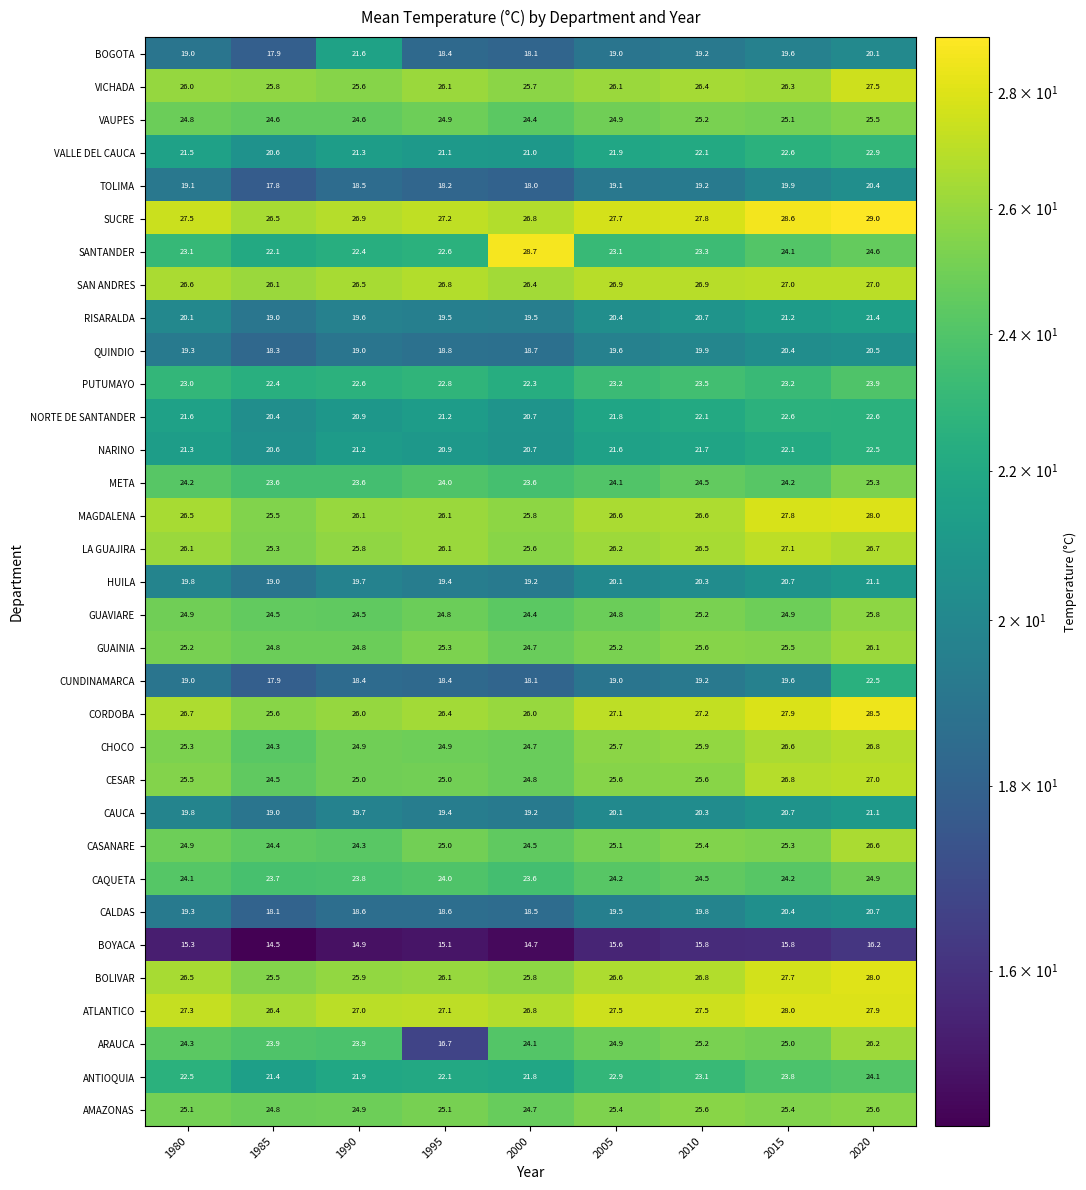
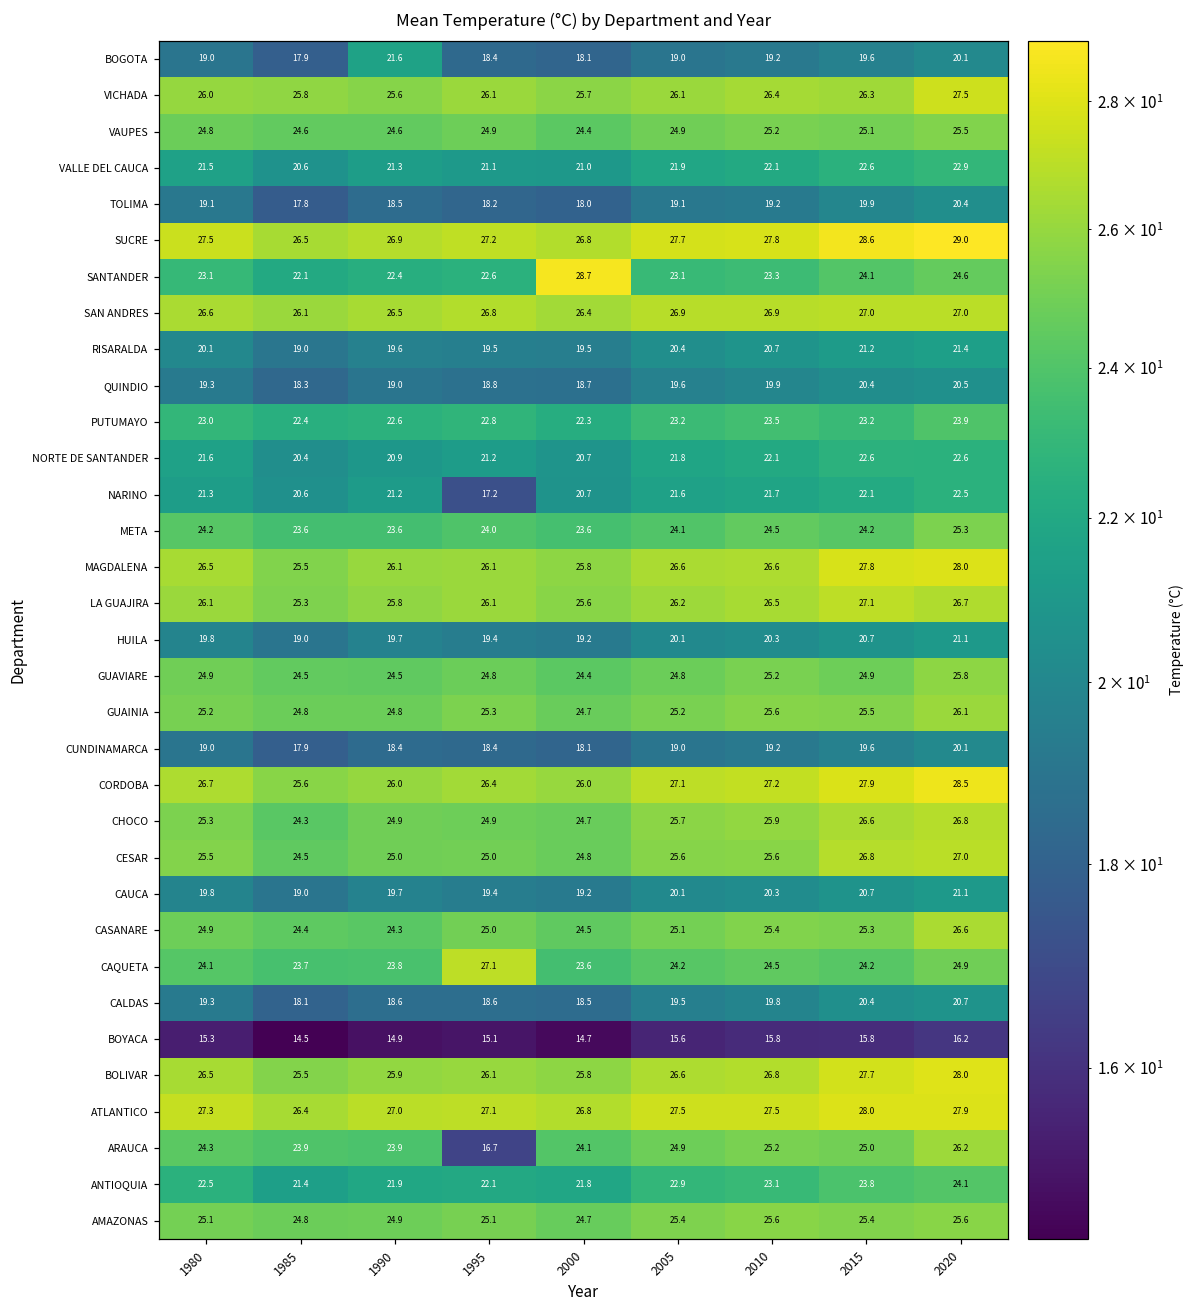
  {
    "NARINO": {
      "1980": 21.3,
      "1985": 20.6,
      "1990": 21.2,
-     "1995": 20.9,
+     "1995": 17.2,
      "2000": 20.7,
      "2005": 21.6,
      "2010": 21.7,
      "2015": 22.1,
      "2020": 22.5
    },
    "CUNDINAMARCA": {
      "1980": 19.0,
      "1985": 17.9,
      "1990": 18.4,
      "1995": 18.4,
      "2000": 18.1,
      "2005": 19.0,
      "2010": 19.2,
      "2015": 19.6,
-     "2020": 22.5
+     "2020": 20.1
    },
    "CAQUETA": {
      "1980": 24.1,
      "1985": 23.7,
      "1990": 23.8,
-     "1995": 24.0,
+     "1995": 27.1,
      "2000": 23.6,
      "2005": 24.2,
      "2010": 24.5,
      "2015": 24.2,
      "2020": 24.9
    }
  }
